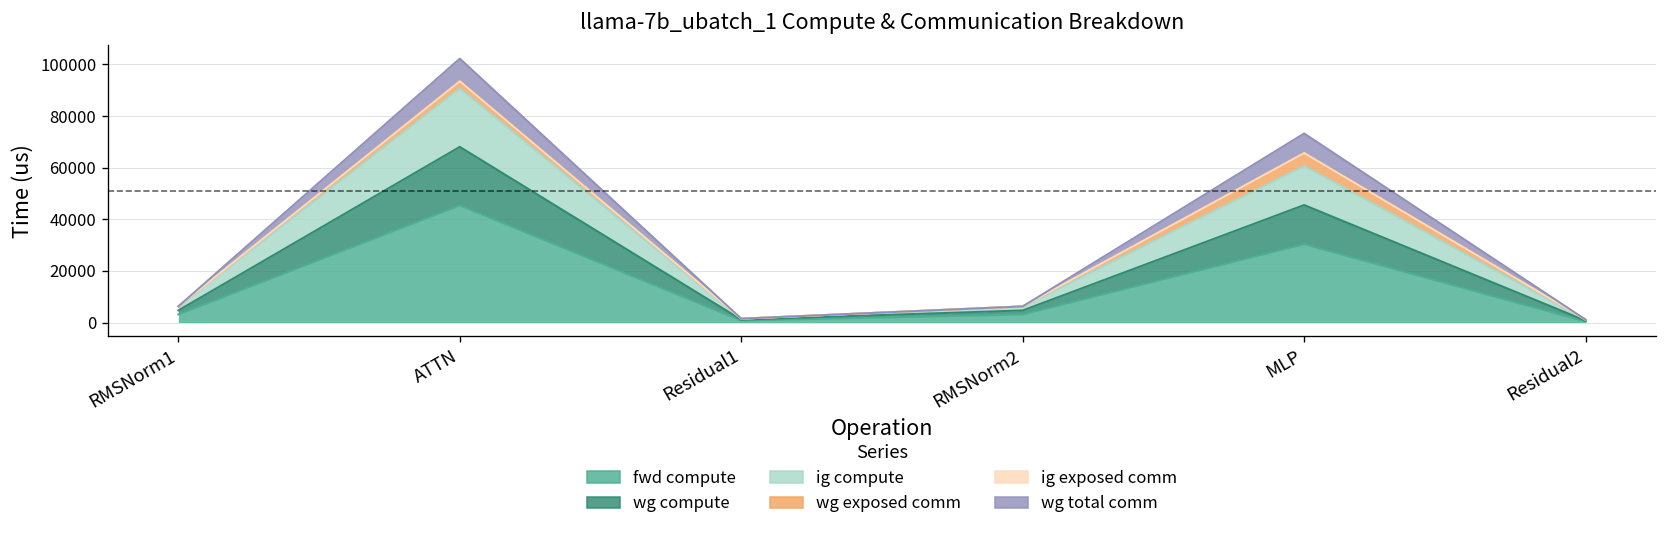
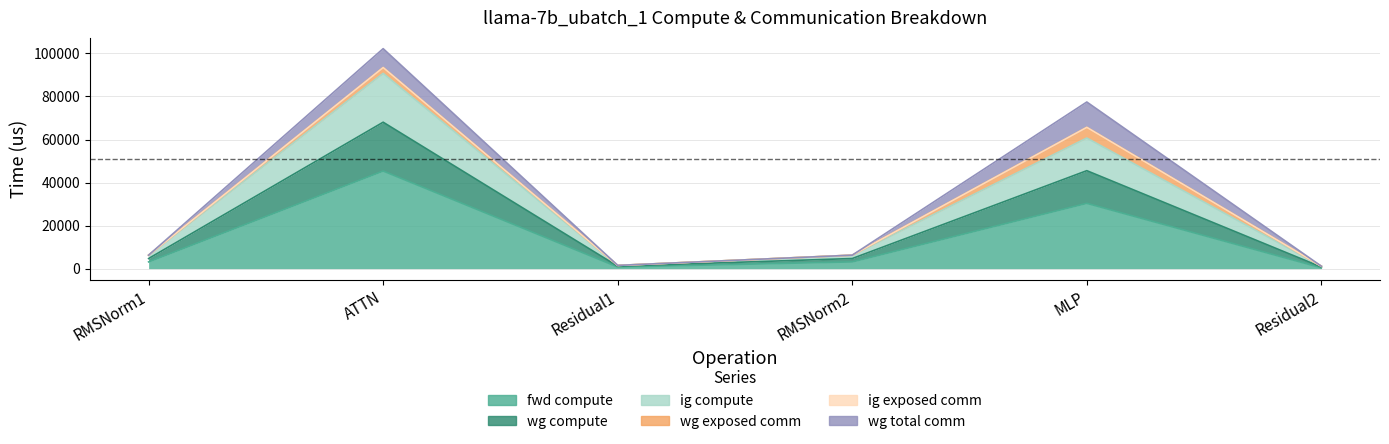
  {
    "ig compute": {
      "ATTN": 23000,
      "MLP": 15000
    },
    "wg total comm": {
      "ATTN": 9000,
-     "MLP": 8000
+     "MLP": 12000
    }
  }
